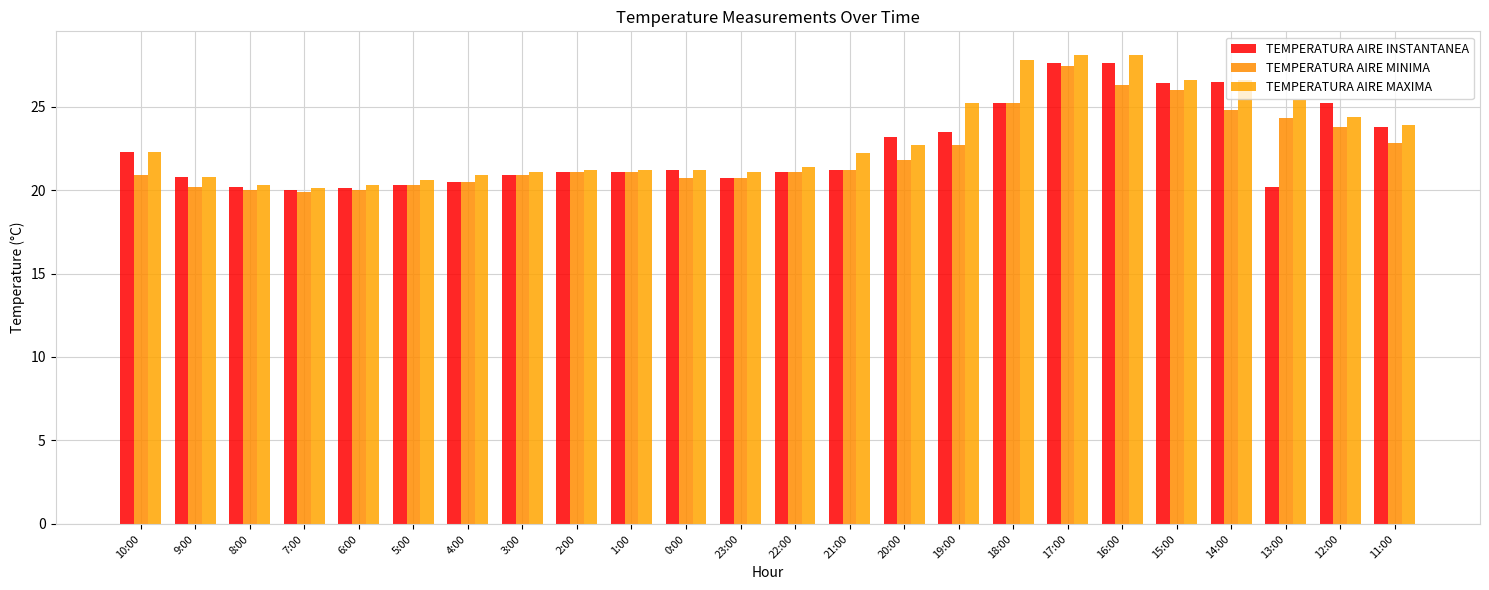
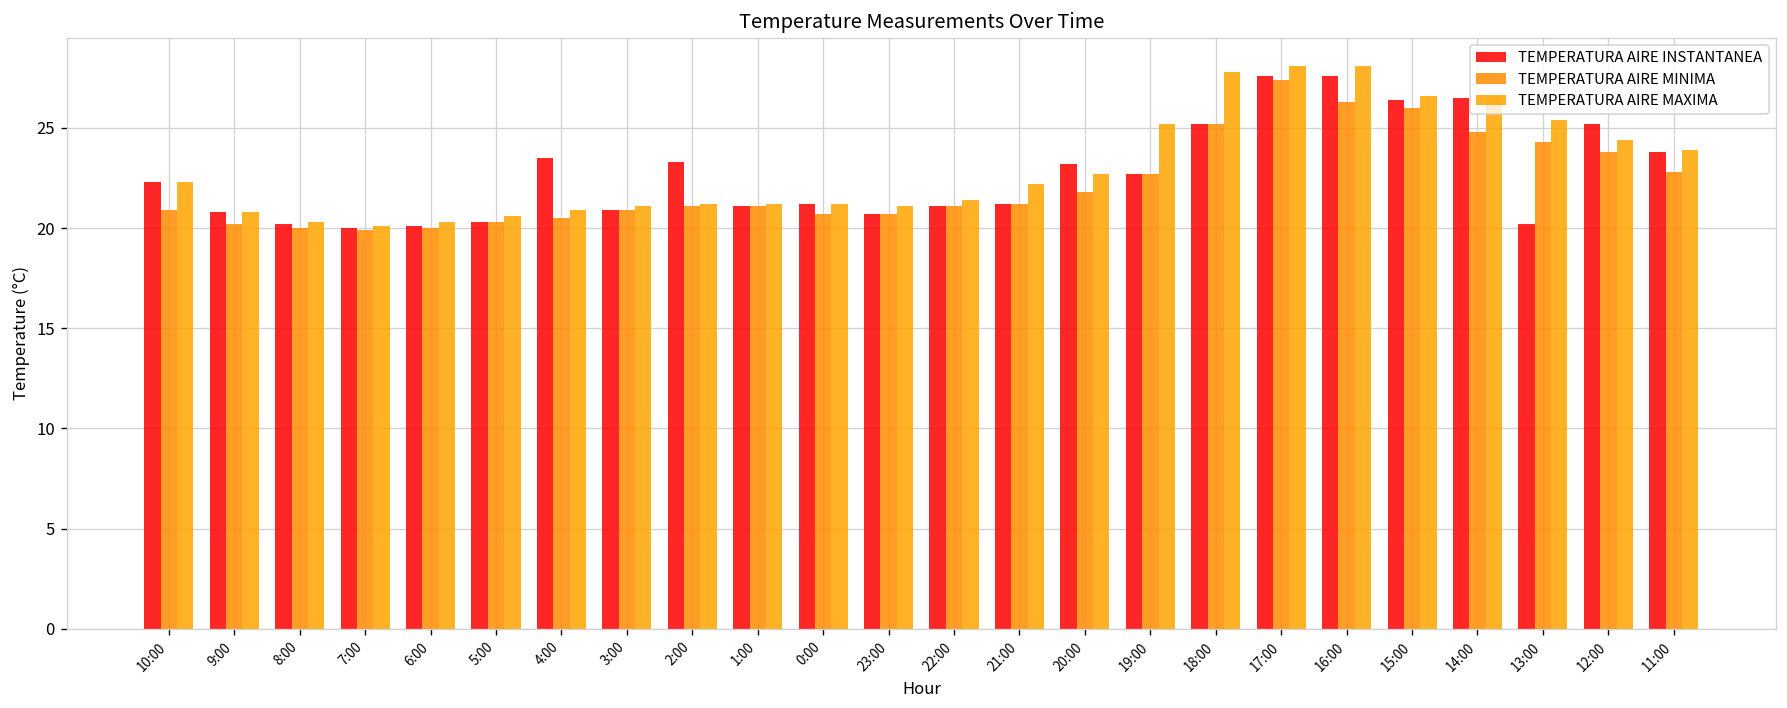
  {
    "TEMPERATURA AIRE INSTANTANEA": {
      "10:00": 22.3,
      "9:00": 20.8,
      "8:00": 20.2,
      "7:00": 20.0,
      "6:00": 20.1,
      "5:00": 20.3,
-     "4:00": 20.5,
+     "4:00": 23.5,
      "3:00": 20.9,
-     "2:00": 21.1,
+     "2:00": 23.3,
      "1:00": 21.1,
      "0:00": 21.2,
      "23:00": 20.7,
      "22:00": 21.1,
      "21:00": 21.2,
      "20:00": 23.2,
-     "19:00": 23.5,
+     "19:00": 22.7,
      "18:00": 25.2,
      "17:00": 27.6,
      "16:00": 27.6,
      "15:00": 26.4,
      "14:00": 26.5,
      "13:00": 20.2,
      "12:00": 25.2,
      "11:00": 23.8
    }
  }
